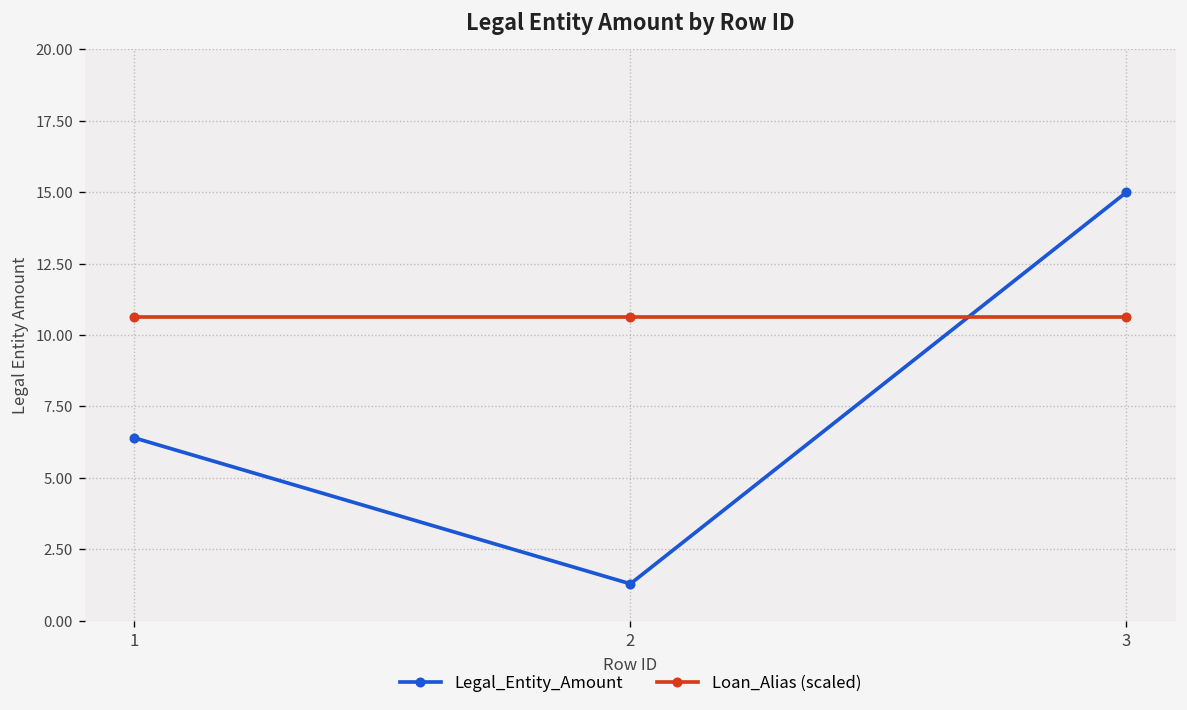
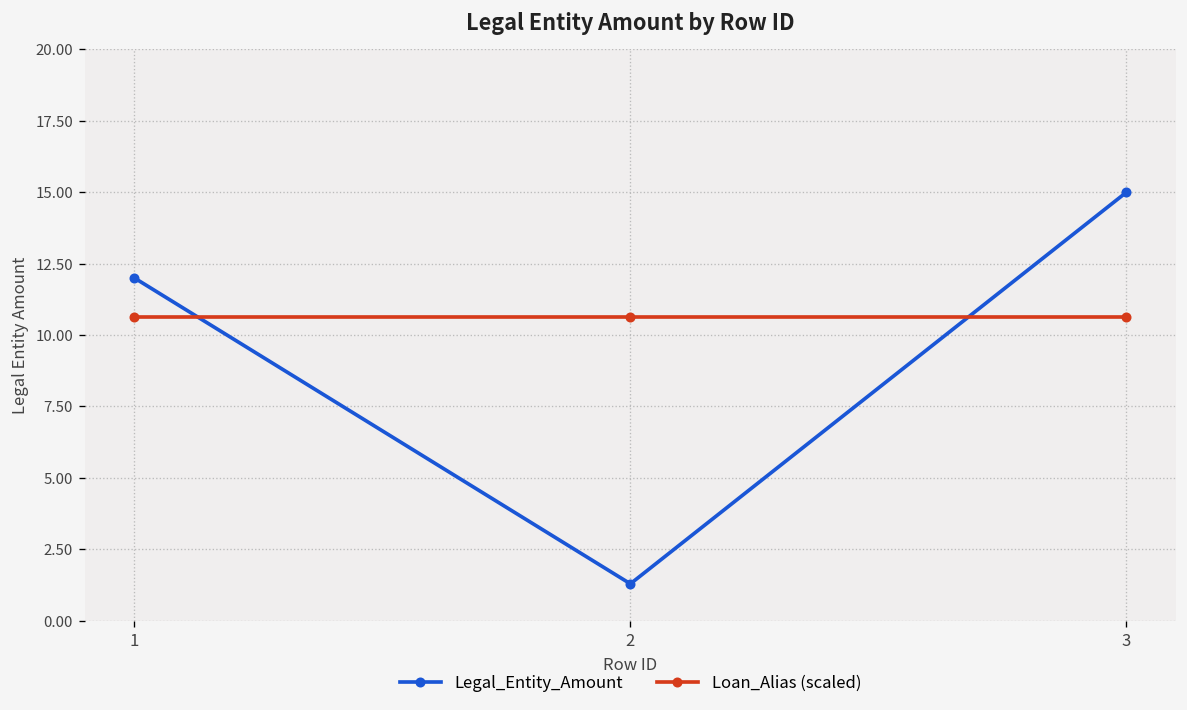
  {
    "Legal_Entity_Amount": {
-     "1": 6.4,
+     "1": 12.0,
      "2": 1.3,
      "3": 15.0
    },
    "Loan_Alias (scaled)": {
      "1": 10.7,
      "2": 10.7,
      "3": 10.7
    }
  }
